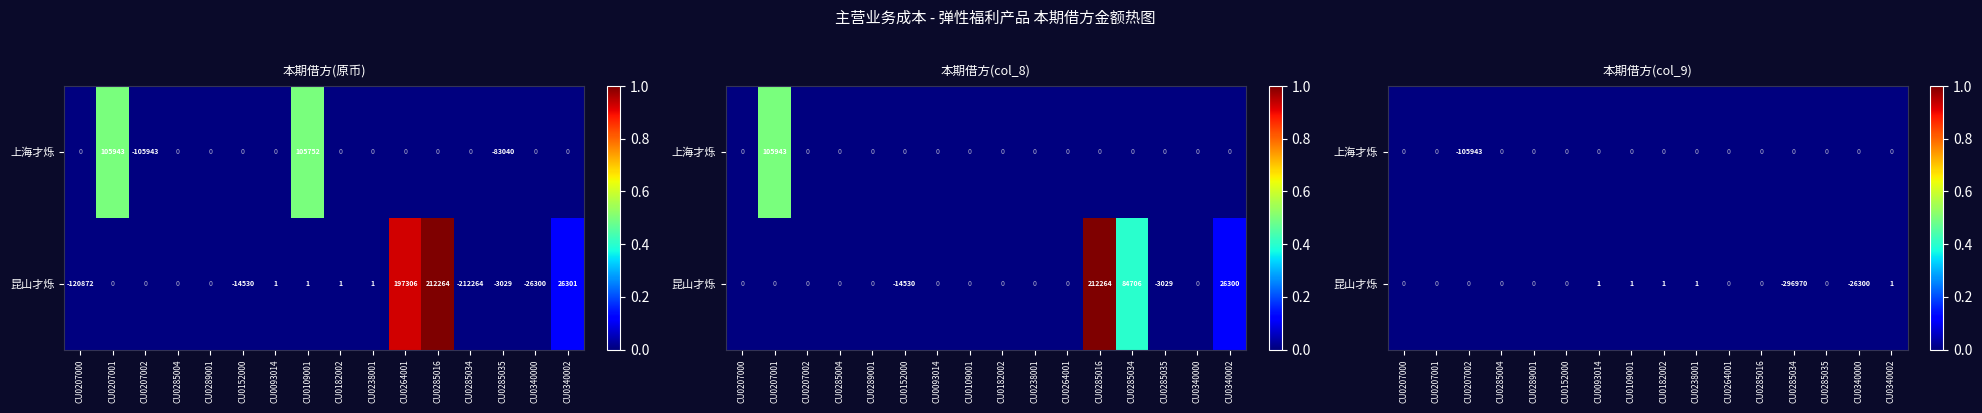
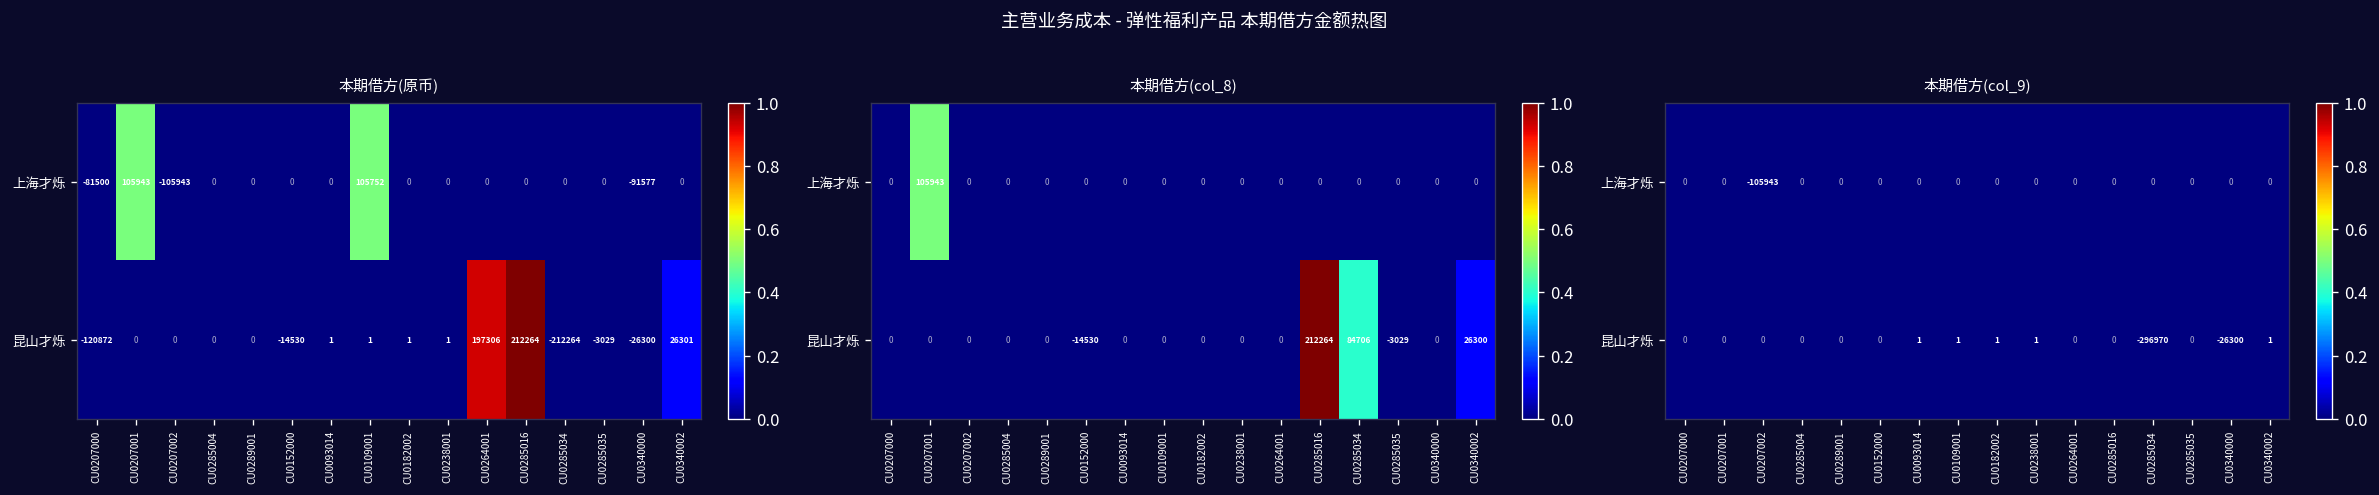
  {
    "本期借方(原币)": {
      "上海才烁": {
-       "CU0207000": 0,
+       "CU0207000": -81500,
        "CU0207001": 105943,
        "CU0207002": -105943,
        "CU0285004": 0,
        "CU0289001": 0,
        "CU0152000": 0,
        "CU0093014": 0,
        "CU0109001": 105752,
        "CU0182002": 0,
        "CU0238001": 0,
        "CU0264001": 0,
        "CU0285016": 0,
        "CU0285034": 0,
-       "CU0285035": -83040,
-       "CU0340000": 0,
+       "CU0285035": 0,
+       "CU0340000": -91577,
        "CU0340002": 0
      },
      "昆山才烁": {
        "CU0207000": -120872,
        "CU0207001": 0,
        "CU0207002": 0,
        "CU0285004": 0,
        "CU0289001": 0,
        "CU0152000": -14530,
        "CU0093014": 1,
        "CU0109001": 1,
        "CU0182002": 1,
        "CU0238001": 1,
        "CU0264001": 197306,
        "CU0285016": 212264,
        "CU0285034": -212264,
        "CU0285035": -3029,
        "CU0340000": -26300,
        "CU0340002": 26301
      }
    },
    "本期借方(col_8)": {
      "上海才烁": {
        "CU0207000": 0,
        "CU0207001": 105943,
        "CU0207002": 0,
        "CU0285004": 0,
        "CU0289001": 0,
        "CU0152000": 0,
        "CU0093014": 0,
        "CU0109001": 0,
        "CU0182002": 0,
        "CU0238001": 0,
        "CU0264001": 0,
        "CU0285016": 0,
        "CU0285034": 0,
        "CU0285035": 0,
        "CU0340000": 0,
        "CU0340002": 0
      },
      "昆山才烁": {
        "CU0207000": 0,
        "CU0207001": 0,
        "CU0207002": 0,
        "CU0285004": 0,
        "CU0289001": 0,
        "CU0152000": -14530,
        "CU0093014": 0,
        "CU0109001": 0,
        "CU0182002": 0,
        "CU0238001": 0,
        "CU0264001": 0,
        "CU0285016": 212264,
        "CU0285034": 84706,
        "CU0285035": -3029,
        "CU0340000": 0,
        "CU0340002": 26300
      }
    },
    "本期借方(col_9)": {
      "上海才烁": {
        "CU0207000": 0,
        "CU0207001": 0,
        "CU0207002": -105943,
        "CU0285004": 0,
        "CU0289001": 0,
        "CU0152000": 0,
        "CU0093014": 0,
        "CU0109001": 0,
        "CU0182002": 0,
        "CU0238001": 0,
        "CU0264001": 0,
        "CU0285016": 0,
        "CU0285034": 0,
        "CU0285035": 0,
        "CU0340000": 0,
        "CU0340002": 0
      },
      "昆山才烁": {
        "CU0207000": 0,
        "CU0207001": 0,
        "CU0207002": 0,
        "CU0285004": 0,
        "CU0289001": 0,
        "CU0152000": 0,
        "CU0093014": 1,
        "CU0109001": 1,
        "CU0182002": 1,
        "CU0238001": 1,
        "CU0264001": 0,
        "CU0285016": 0,
        "CU0285034": -296970,
        "CU0285035": 0,
        "CU0340000": -26300,
        "CU0340002": 1
      }
    }
  }
